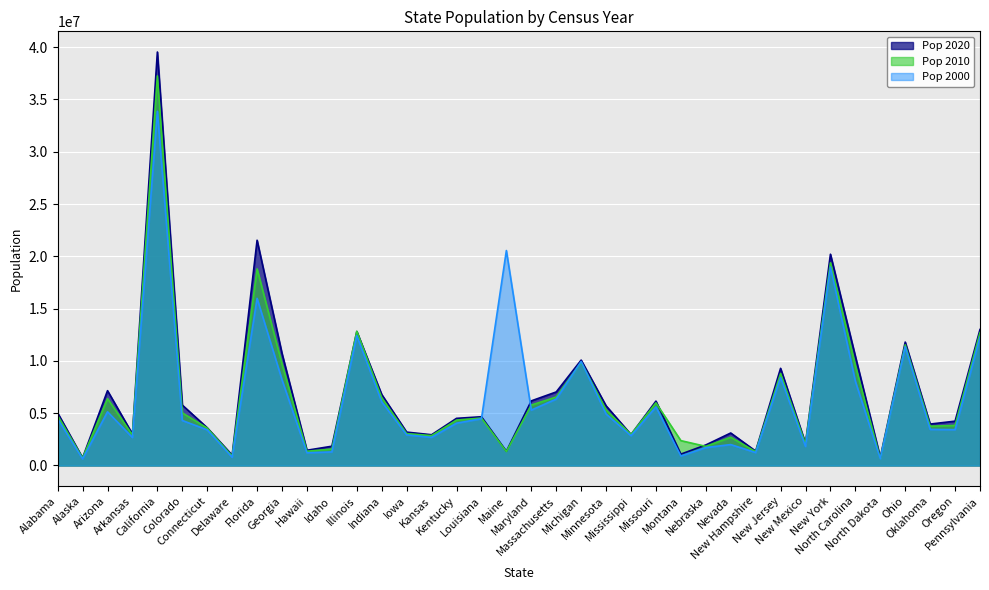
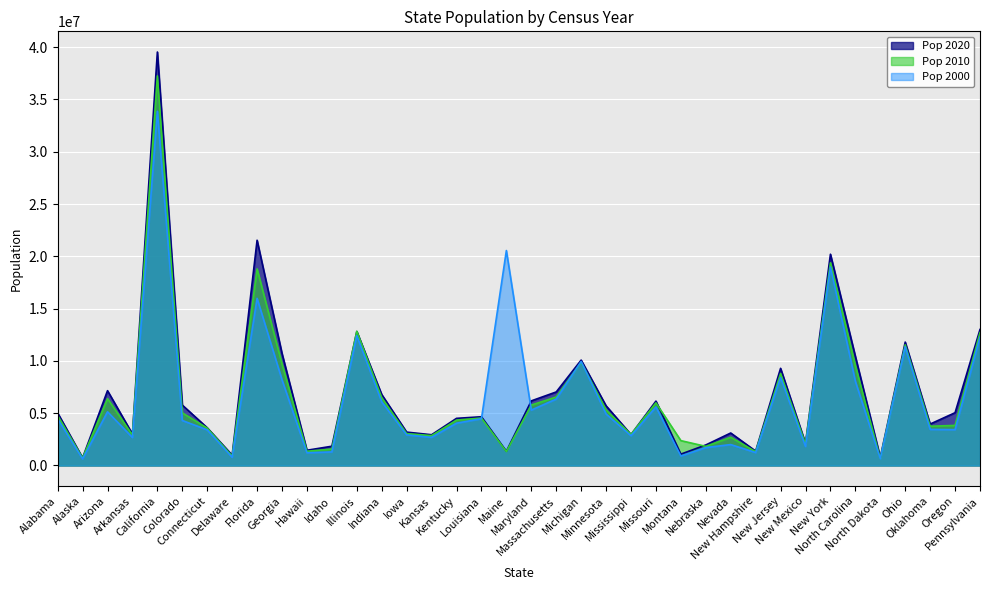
  {
    "Pop 2020": {
      "Alabama": 5000000,
      "Arizona": 7200000,
      "California": 39500000,
      "Colorado": 5800000,
      "Florida": 21500000,
      "Georgia": 10700000,
      "Idaho": 1800000,
      "Indiana": 6800000,
      "Maryland": 6200000,
      "Massachusetts": 7000000,
      "Minnesota": 5700000,
      "Nevada": 3100000,
      "New Jersey": 9300000,
      "New York": 20200000,
      "North Carolina": 10400000,
      "Ohio": 11800000,
-     "Oregon": 4200000,
+     "Oregon": 5000000,
      "Pennsylvania": 13000000
    },
    "Pop 2010": {
      "Alabama": 4800000,
      "Arizona": 6400000,
      "California": 37300000,
      "Colorado": 5000000,
      "Florida": 18800000,
      "Georgia": 9700000,
      "Idaho": 1600000,
      "Indiana": 6500000,
      "Maryland": 5800000,
      "Minnesota": 5300000,
      "Montana": 2400000,
      "Nevada": 2700000,
      "New Jersey": 8800000,
      "New York": 19400000,
      "North Carolina": 9500000,
      "Oregon": 3800000,
      "Pennsylvania": 12700000
    },
    "Pop 2000": {
      "Alabama": 4400000,
      "Arizona": 5100000,
      "California": 33900000,
      "Colorado": 4300000,
      "Florida": 16000000,
      "Georgia": 8200000,
      "Idaho": 1300000,
      "Illinois": 12400000,
      "Indiana": 6100000,
      "Kentucky": 4000000,
      "Maine": 20600000,
      "Maryland": 5300000,
      "Minnesota": 4900000,
      "Missouri": 5600000,
      "Nevada": 2000000,
      "New Jersey": 8400000,
      "New York": 19000000,
      "North Carolina": 8000000,
      "Oklahoma": 3500000,
      "Oregon": 3400000,
      "Pennsylvania": 12300000
    }
  }
